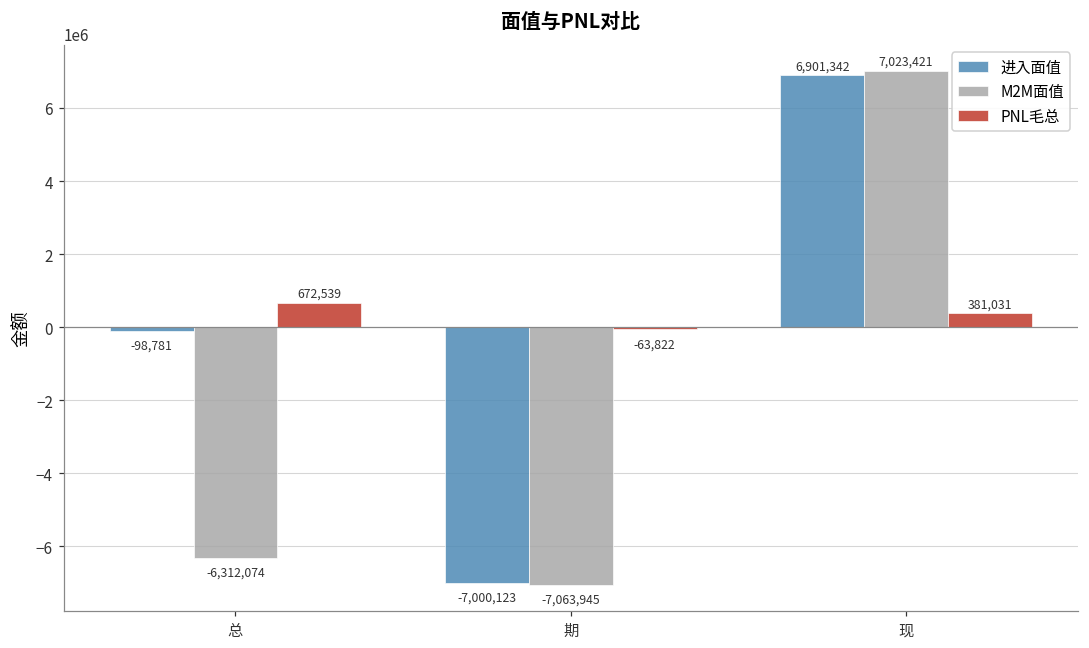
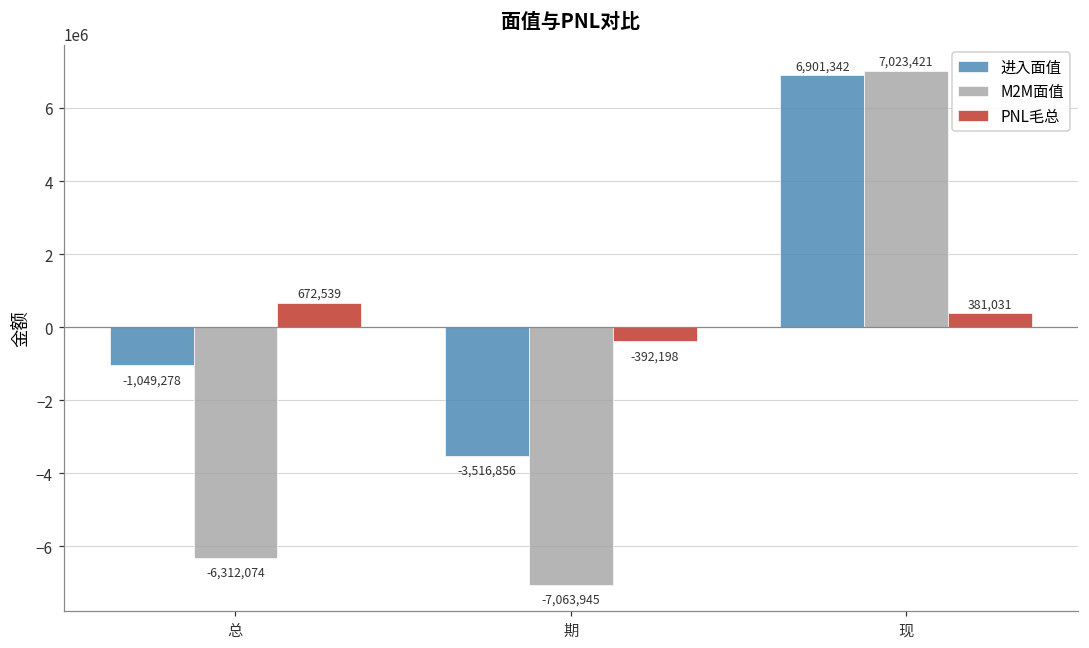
  {
    "进入面值": {
-     "总": "-98,781",
-     "期": "-7,000,123",
+     "总": "-1,049,278",
+     "期": "-3,516,856",
      "现": "6,901,342"
    },
    "M2M面值": {
      "总": "-6,312,074",
      "期": "-7,063,945",
      "现": "7,023,421"
    },
    "PNL毛总": {
      "总": "672,539",
-     "期": "-63,822",
+     "期": "-392,198",
      "现": "381,031"
    }
  }
